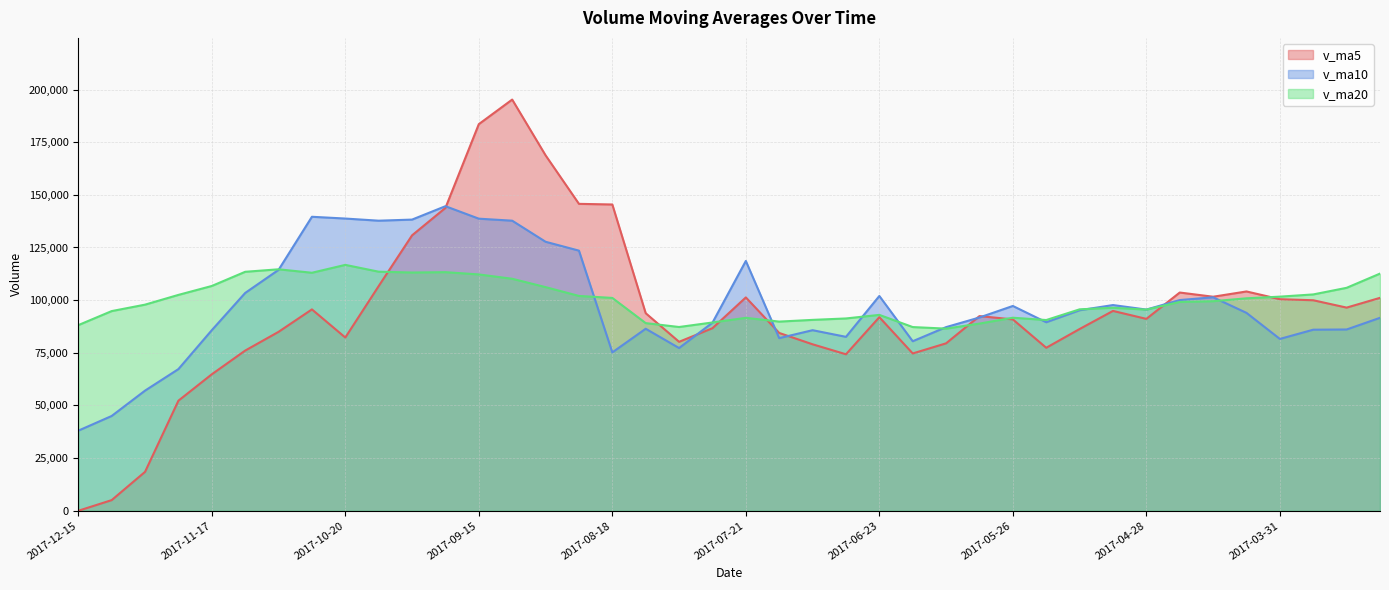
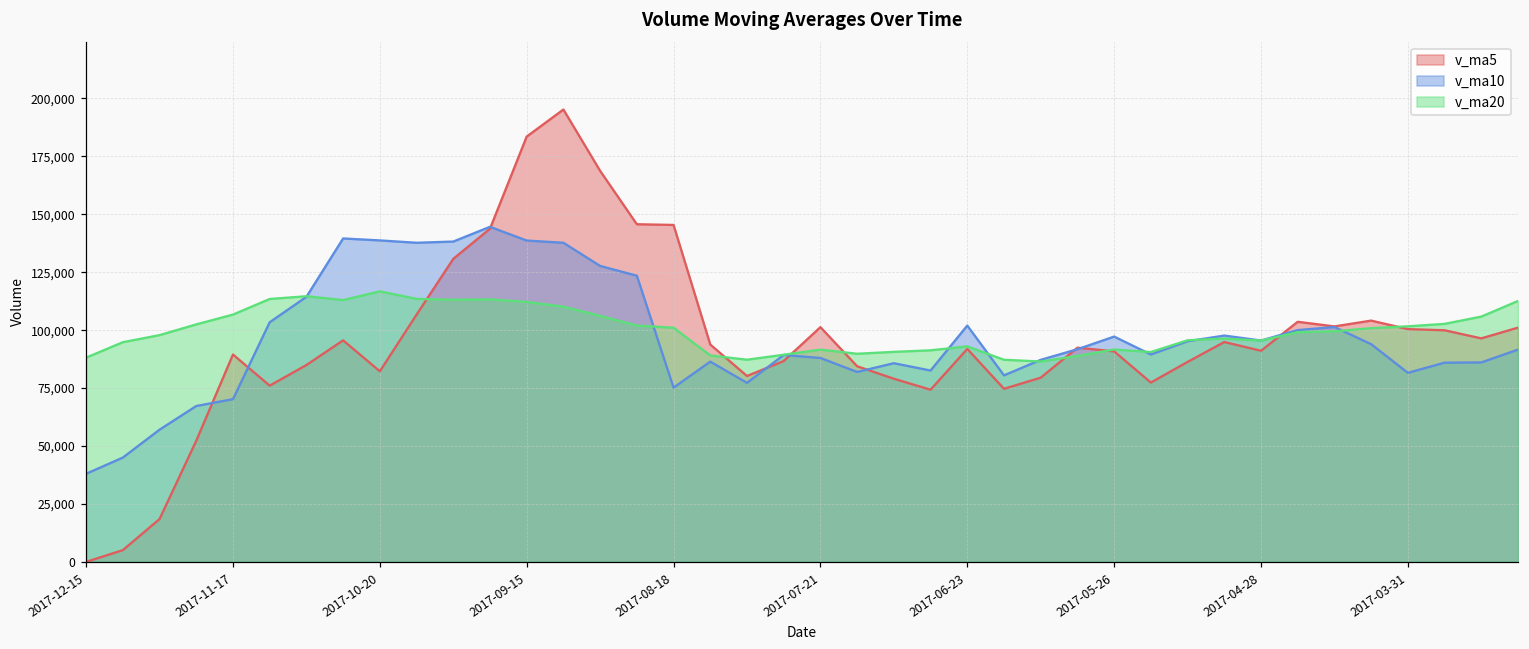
  {
    "v_ma5": {
      "2017-12-15": "0",
-     "2017-11-17": "65,000",
+     "2017-11-17": "89,000",
      "2017-10-20": "82,000",
      "2017-09-15": "184,000",
      "2017-08-18": "145,000",
      "2017-07-21": "101,000",
      "2017-04-28": "91,000",
      "2017-03-31": "100,000"
    },
    "v_ma10": {
      "2017-12-15": "38,000",
-     "2017-11-17": "86,000",
+     "2017-11-17": "70,000",
      "2017-10-20": "139,000",
      "2017-09-15": "139,000",
      "2017-08-18": "75,000",
-     "2017-07-21": "119,000",
+     "2017-07-21": "88,000",
      "2017-06-23": "102,000",
      "2017-05-26": "97,000",
      "2017-03-31": "82,000"
    },
    "v_ma20": {
      "2017-12-15": "88,000",
      "2017-11-17": "107,000",
      "2017-10-20": "117,000",
      "2017-09-15": "112,000",
      "2017-08-18": "101,000",
      "2017-07-21": "92,000",
      "2017-03-31": "102,000"
    }
  }
